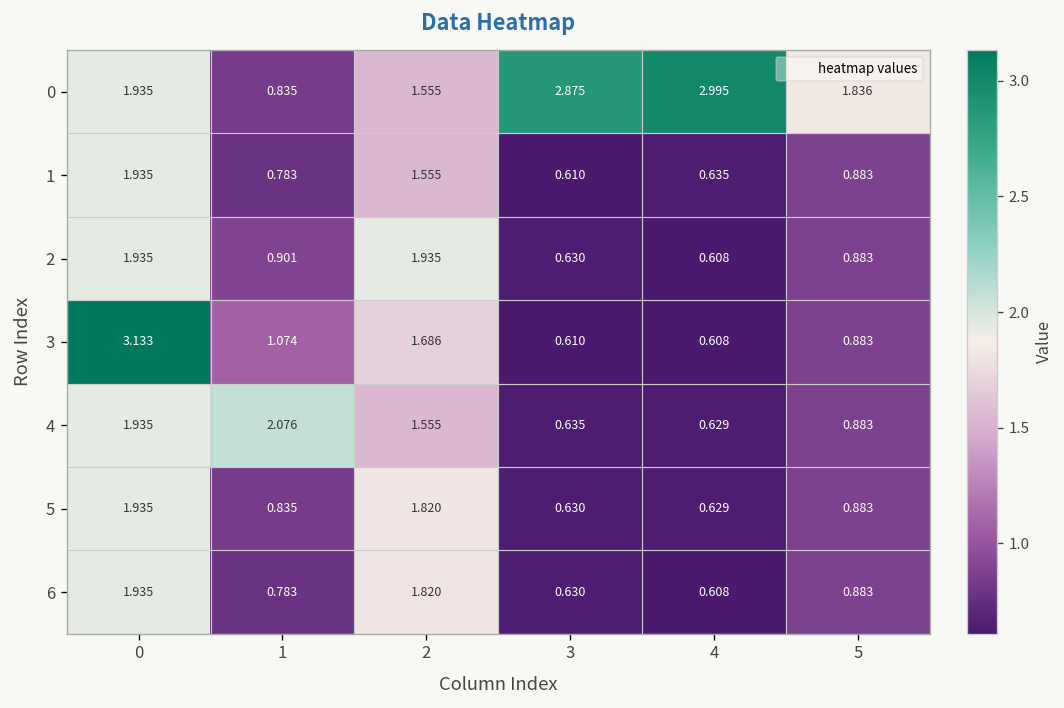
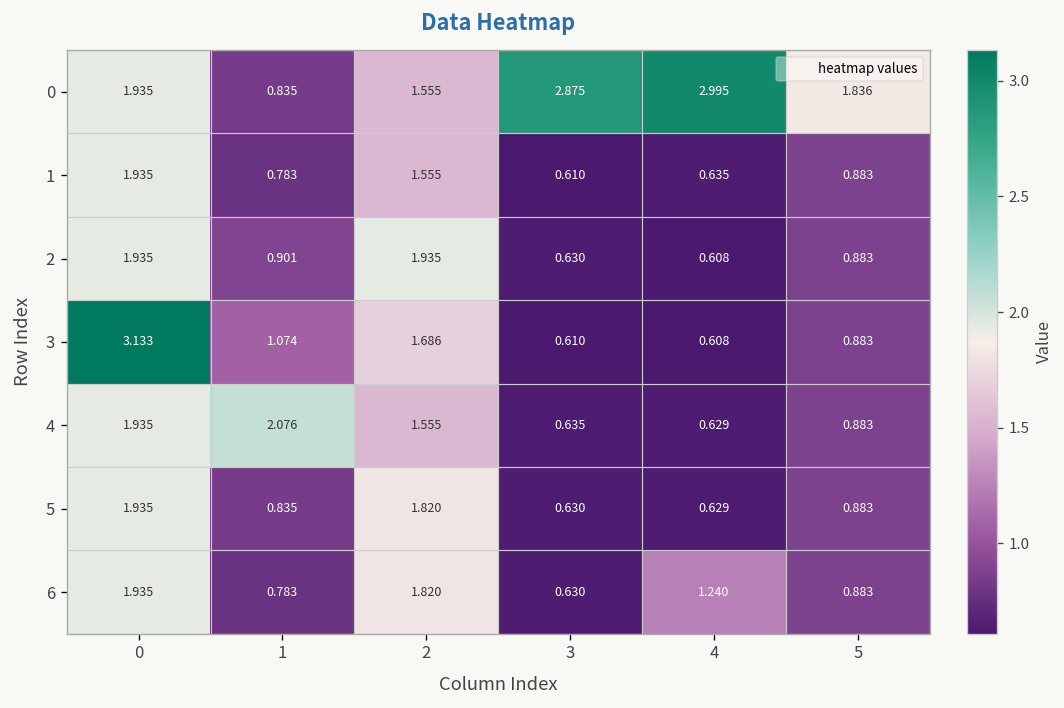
  {
    "0": {
      "0": 1.935,
      "1": 0.835,
      "2": 1.555,
      "3": 2.875,
      "4": 2.995,
      "5": 1.836
    },
    "1": {
      "0": 1.935,
      "1": 0.783,
      "2": 1.555,
      "3": 0.610,
      "4": 0.635,
      "5": 0.883
    },
    "2": {
      "0": 1.935,
      "1": 0.901,
      "2": 1.935,
      "3": 0.630,
      "4": 0.608,
      "5": 0.883
    },
    "3": {
      "0": 3.133,
      "1": 1.074,
      "2": 1.686,
      "3": 0.610,
      "4": 0.608,
      "5": 0.883
    },
    "4": {
      "0": 1.935,
      "1": 2.076,
      "2": 1.555,
      "3": 0.635,
      "4": 0.629,
      "5": 0.883
    },
    "5": {
      "0": 1.935,
      "1": 0.835,
      "2": 1.820,
      "3": 0.630,
      "4": 0.629,
      "5": 0.883
    },
    "6": {
      "0": 1.935,
      "1": 0.783,
      "2": 1.820,
      "3": 0.630,
-     "4": 0.608,
+     "4": 1.240,
      "5": 0.883
    }
  }
